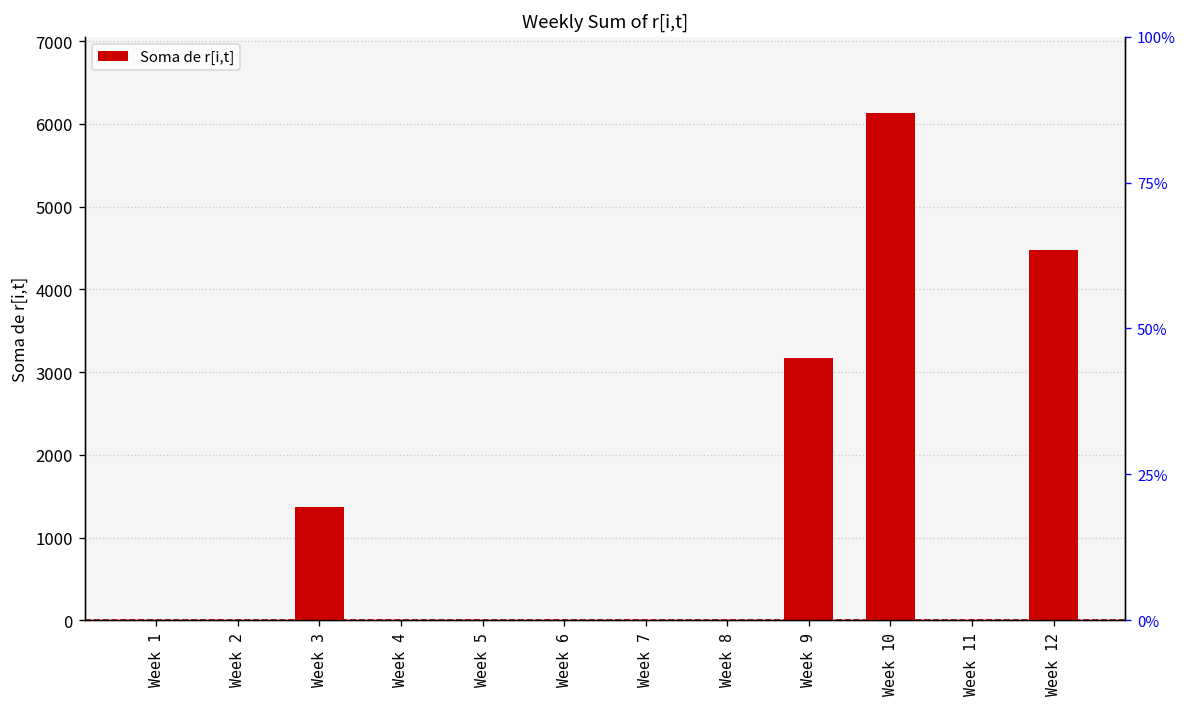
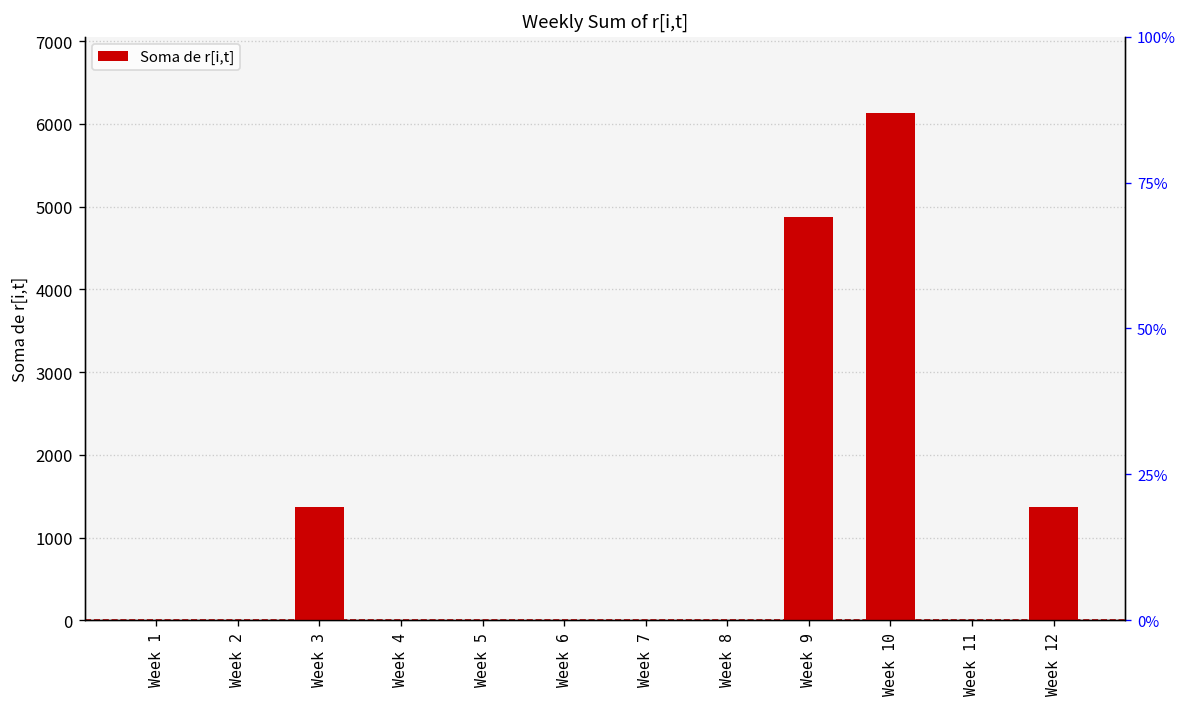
  {
    "Week 1": 0,
    "Week 2": 0,
    "Week 3": 1400,
    "Week 4": 0,
    "Week 5": 0,
    "Week 6": 0,
    "Week 7": 0,
    "Week 8": 0,
-   "Week 9": 3200,
+   "Week 9": 4900,
    "Week 10": 6100,
    "Week 11": 0,
-   "Week 12": 4500
+   "Week 12": 1400
  }
